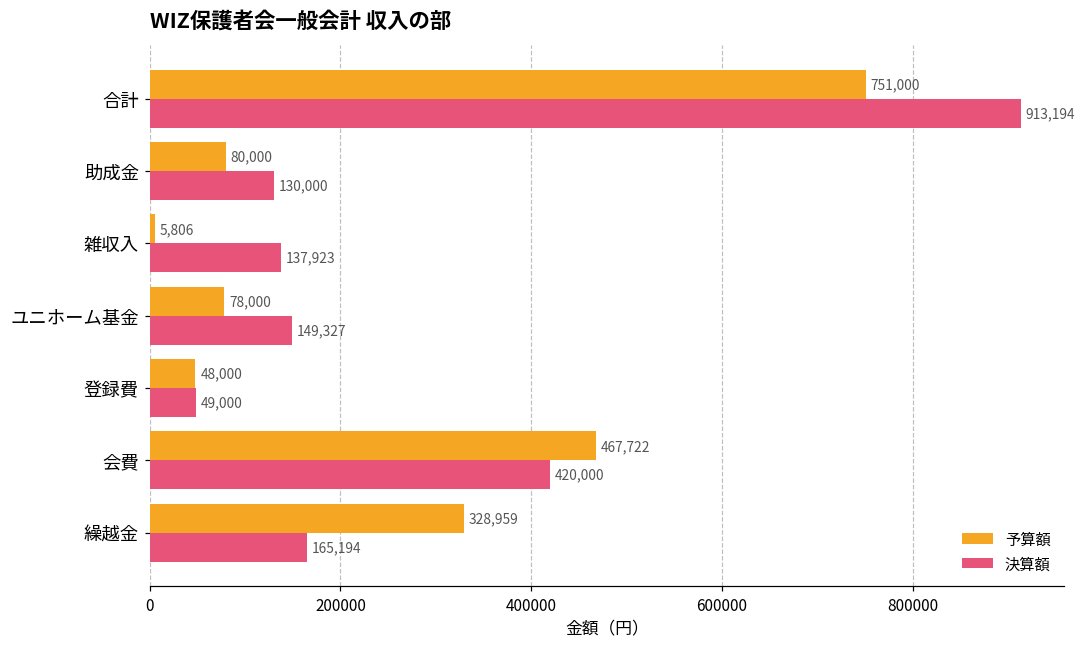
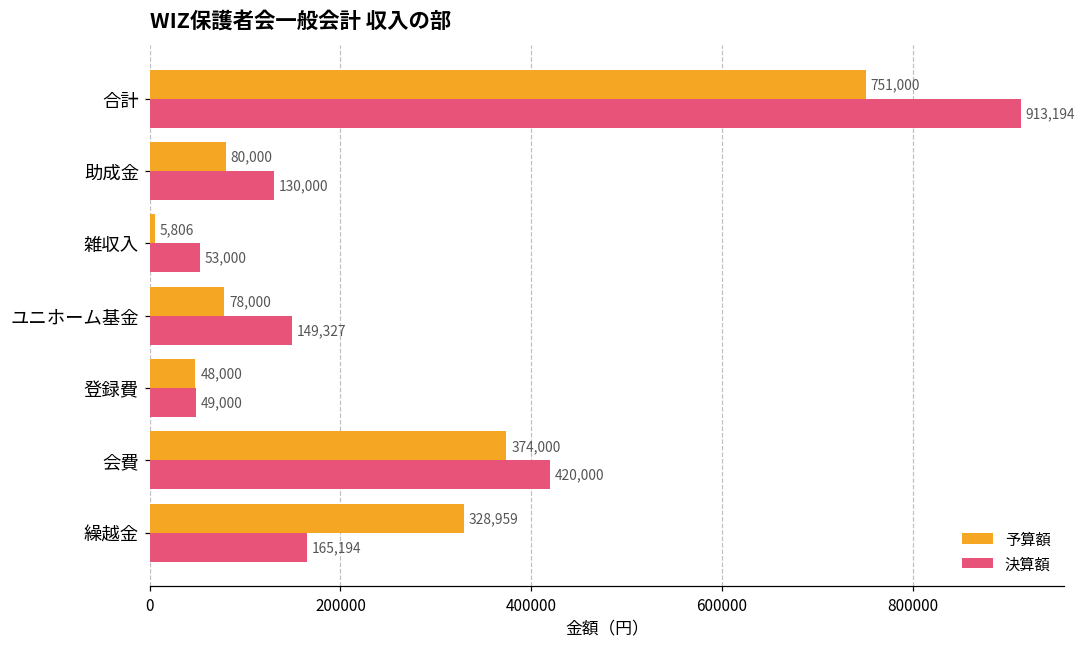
  {
    "予算額": {
      "合計": "751,000",
      "助成金": "80,000",
      "雑収入": "5,806",
      "ユニホーム基金": "78,000",
      "登録費": "48,000",
-     "会費": "467,722",
+     "会費": "374,000",
      "繰越金": "328,959"
    },
    "決算額": {
      "合計": "913,194",
      "助成金": "130,000",
-     "雑収入": "137,923",
+     "雑収入": "53,000",
      "ユニホーム基金": "149,327",
      "登録費": "49,000",
      "会費": "420,000",
      "繰越金": "165,194"
    }
  }
